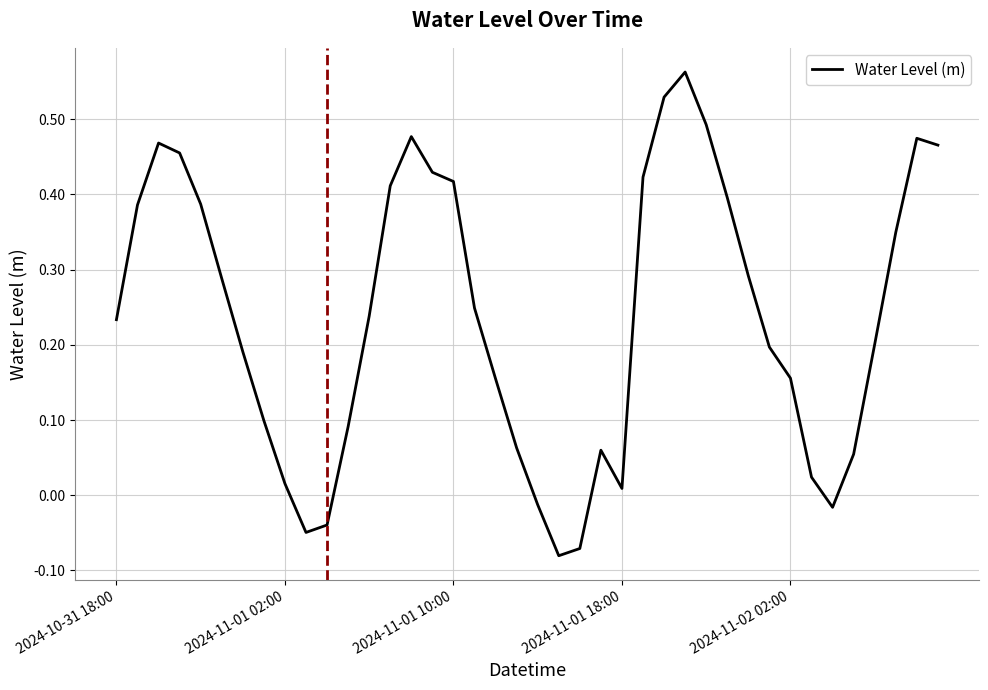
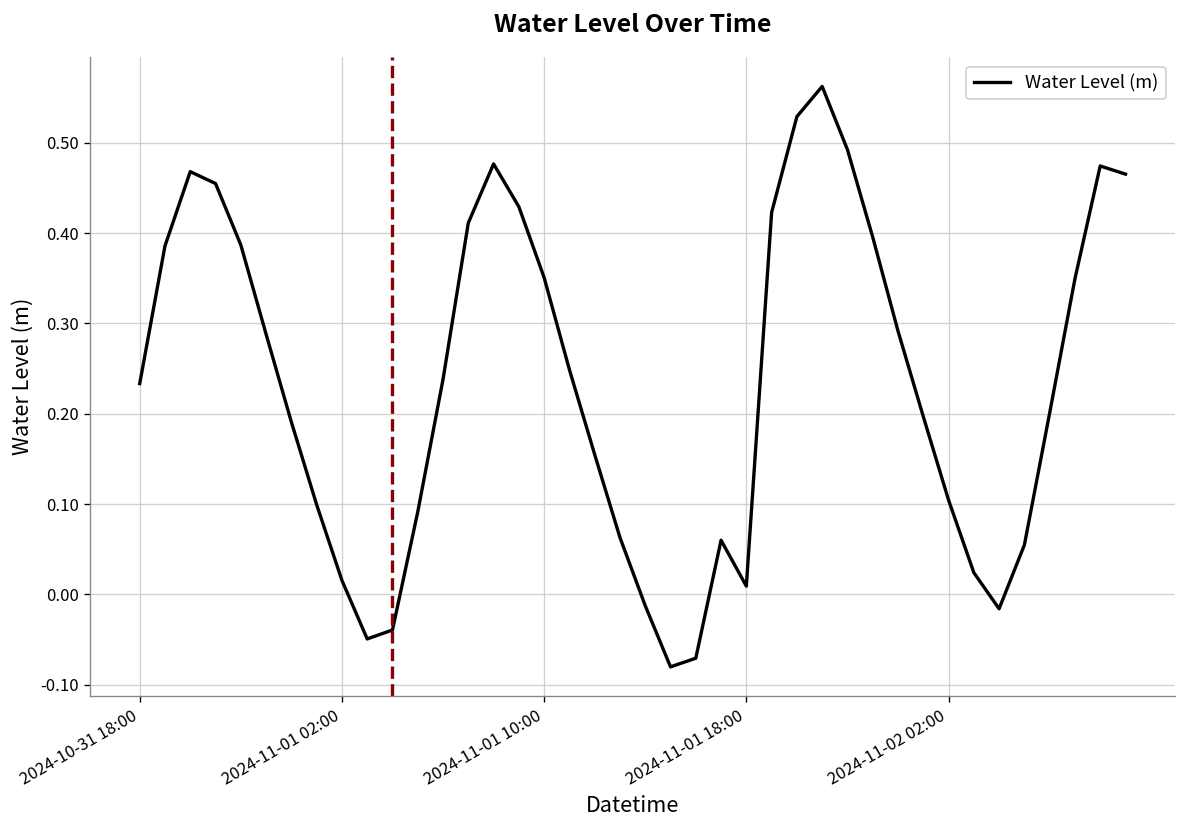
  {
    "2024-10-31 18:00": 0.23,
    "2024-11-01 02:00": 0.02,
-   "2024-11-01 10:00": 0.42,
+   "2024-11-01 10:00": 0.35,
    "2024-11-01 18:00": 0.01,
-   "2024-11-02 02:00": 0.16
+   "2024-11-02 02:00": 0.10
  }
